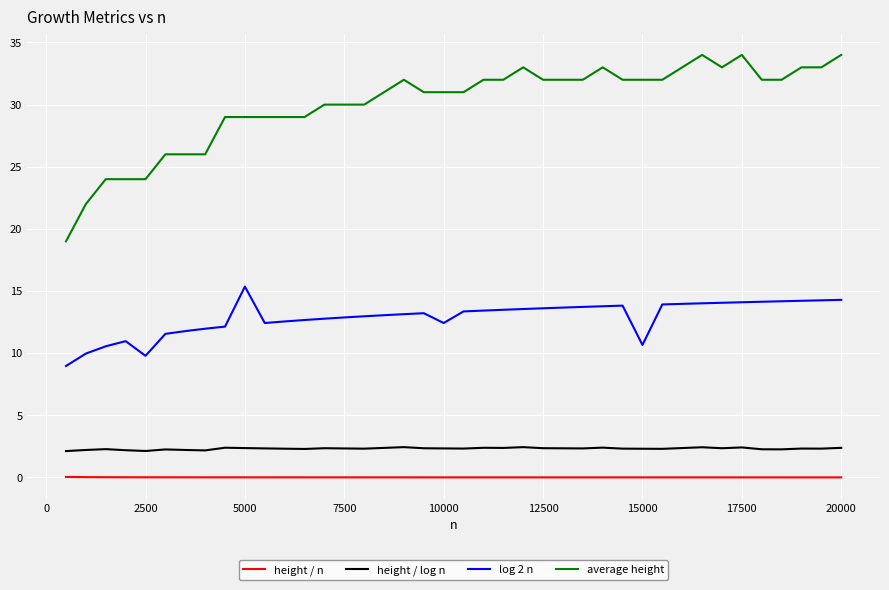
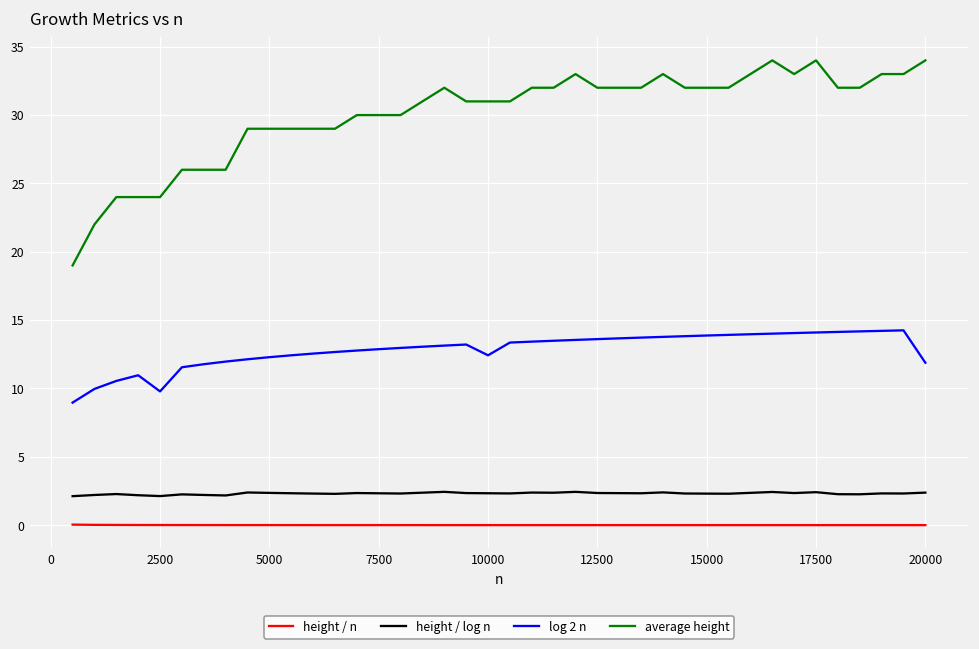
  {
    "height / n": {
      "2500": 0.0,
      "5000": 0.0,
      "7500": 0.0,
      "10000": 0.0,
      "12500": 0.0,
      "15000": 0.0,
      "17500": 0.0,
      "20000": 0.0
    },
    "height / log n": {
      "2500": 2.1,
      "5000": 2.4,
      "7500": 2.3,
      "10000": 2.3,
      "12500": 2.4,
      "15000": 2.3,
      "17500": 2.4,
      "20000": 2.4
    },
    "log 2 n": {
      "2500": 9.8,
-     "5000": 15.4,
+     "5000": 12.3,
      "7500": 12.9,
      "10000": 12.4,
      "12500": 13.6,
-     "15000": 10.7,
+     "15000": 13.9,
      "17500": 14.1,
-     "20000": 14.3
+     "20000": 11.9
    },
    "average height": {
      "2500": 24.0,
      "5000": 29.0,
      "7500": 30.0,
      "10000": 31.0,
      "12500": 32.0,
      "15000": 32.0,
      "17500": 34.0,
      "20000": 34.0
    }
  }
